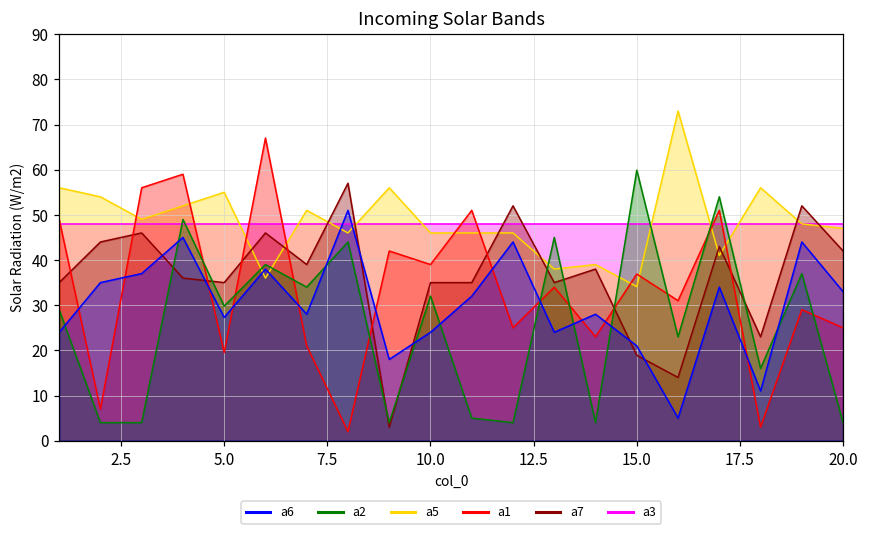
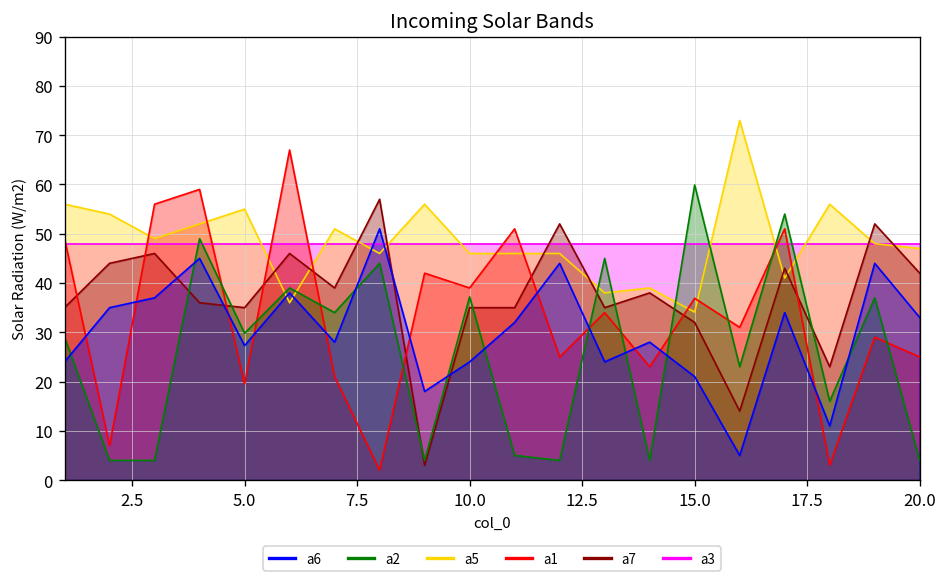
  {
    "a3": {
      "5.0": 48,
      "10.0": 48,
      "15.0": 48,
      "20.0": 48
    },
    "a5": {
      "5.0": 55,
      "10.0": 46,
      "15.0": 34,
      "20.0": 47
    },
    "a7": {
      "5.0": 35,
      "10.0": 35,
-     "15.0": 19,
+     "15.0": 32,
      "20.0": 42
    },
    "a1": {
      "5.0": 20,
      "10.0": 39,
      "15.0": 37,
      "20.0": 25
    },
    "a2": {
      "5.0": 30,
-     "10.0": 32,
+     "10.0": 37,
      "15.0": 60,
      "20.0": 4
    },
    "a6": {
      "5.0": 27,
      "10.0": 24,
      "15.0": 21,
      "20.0": 33
    }
  }
